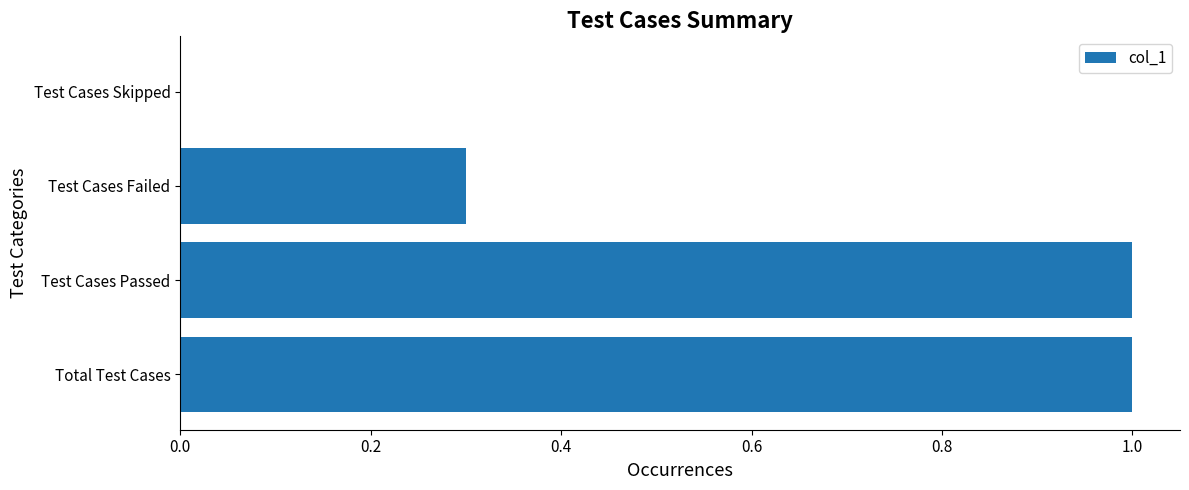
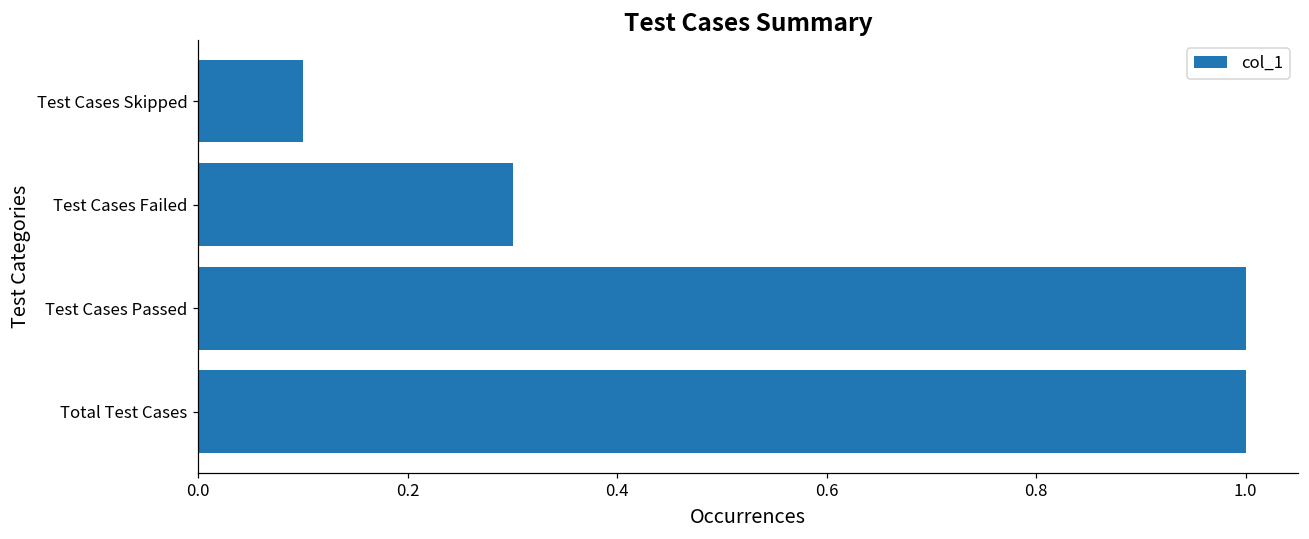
  {
-   "Test Cases Skipped": 0.0,
+   "Test Cases Skipped": 0.1,
    "Test Cases Failed": 0.3,
    "Test Cases Passed": 1.0,
    "Total Test Cases": 1.0
  }
